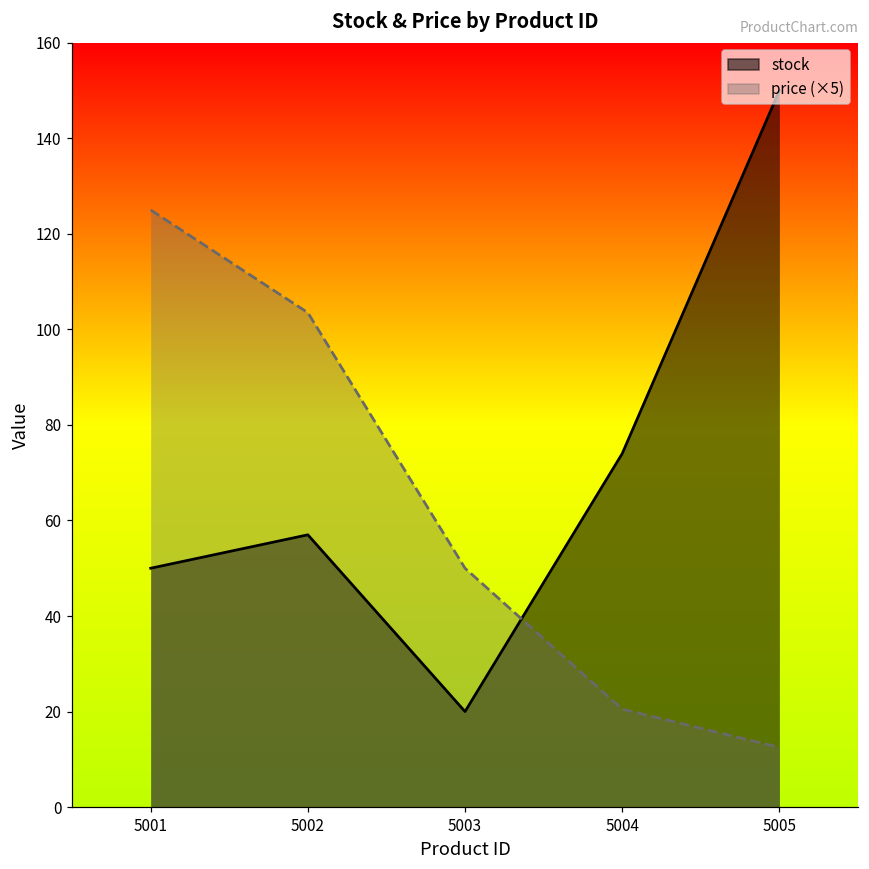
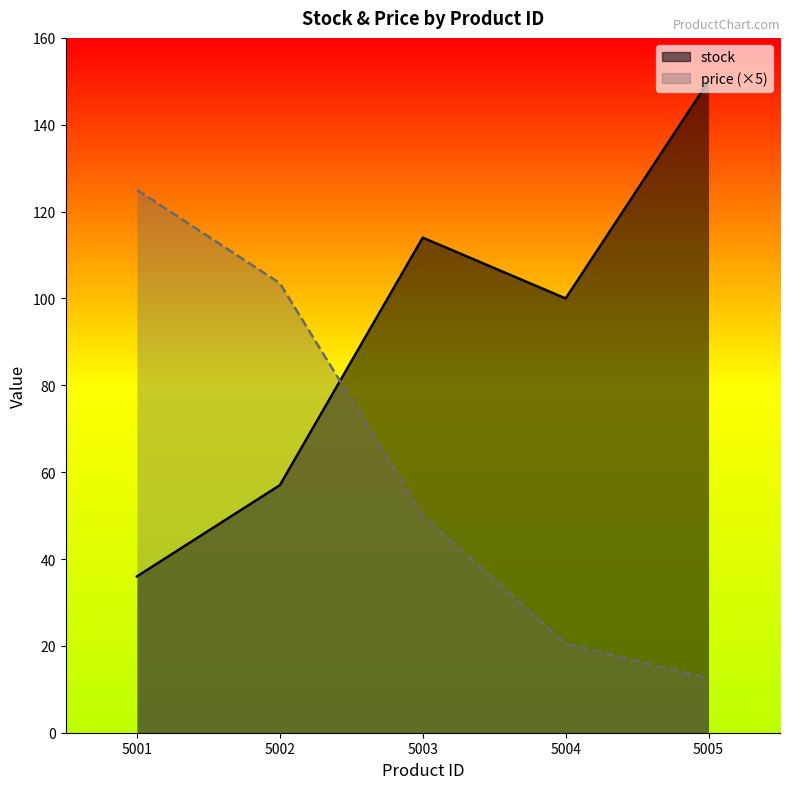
  {
    "stock": {
-     "5001": 50,
+     "5001": 36,
      "5002": 57,
-     "5003": 20,
-     "5004": 74
+     "5003": 114,
+     "5004": 100
    },
    "price (×5)": {
      "5001": 125,
      "5002": 104,
      "5003": 50,
      "5004": 21,
      "5005": 13
    }
  }
